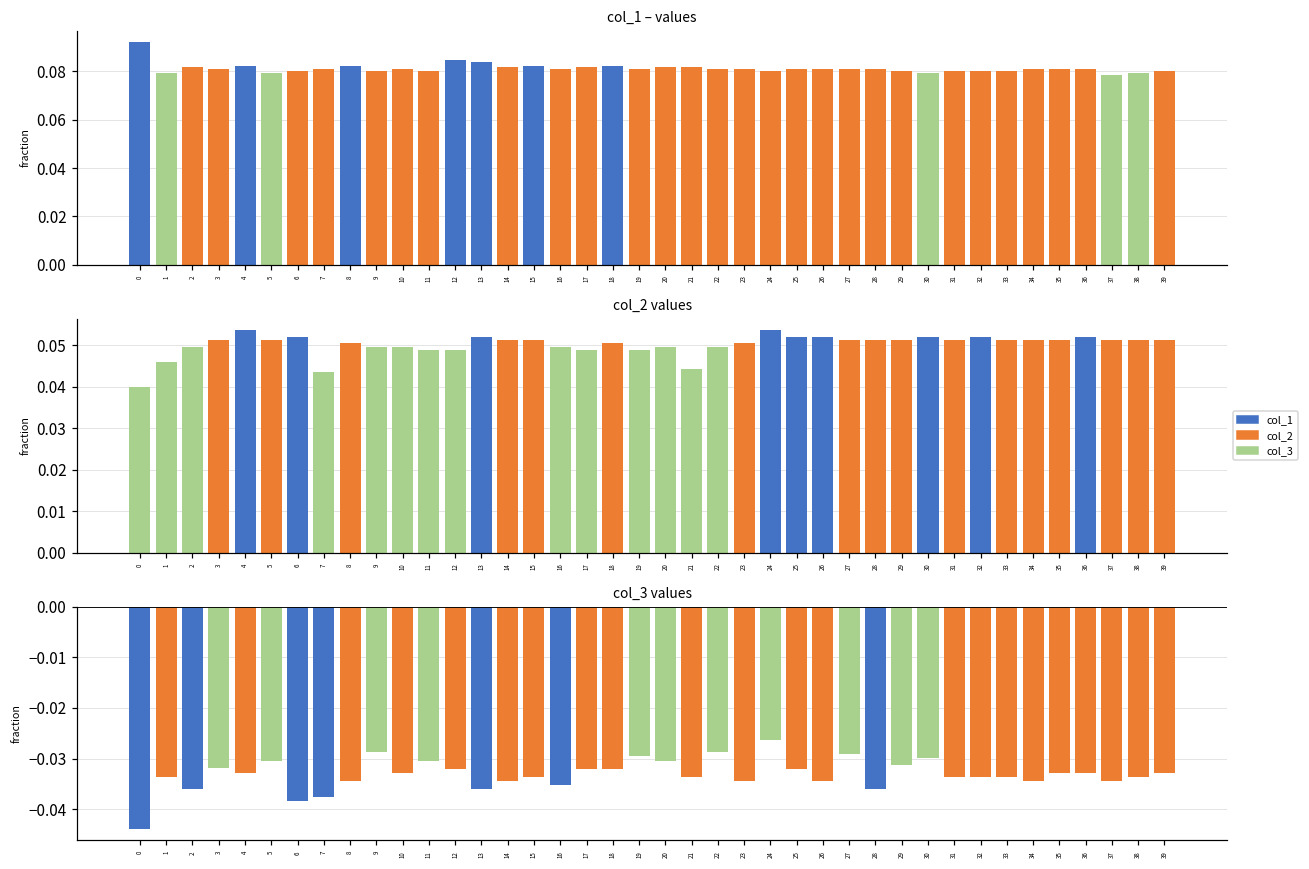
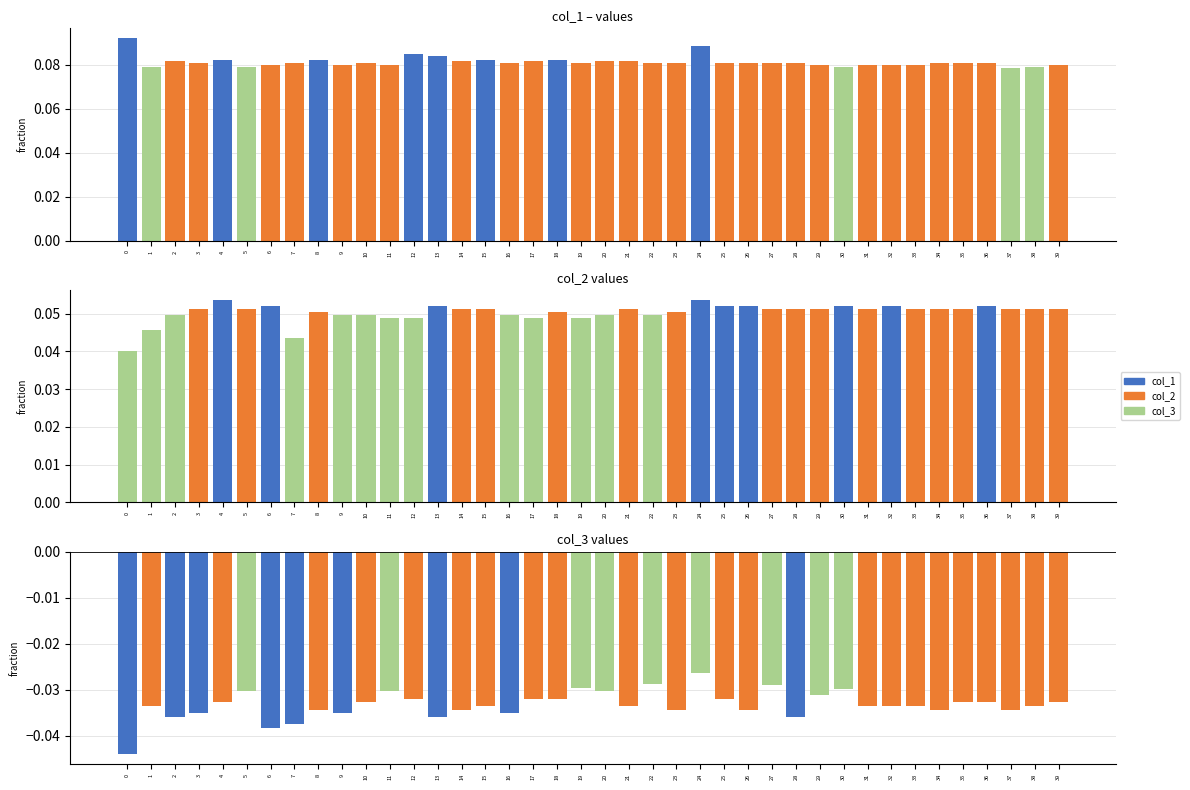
  {
    "col_1 – values": {
      "0": 0.092,
      "1": 0.079,
      "2": 0.082,
      "3": 0.081,
      "4": 0.082,
      "5": 0.079,
      "6": 0.080,
      "7": 0.081,
      "8": 0.082,
      "9": 0.080,
      "10": 0.081,
      "11": 0.080,
      "12": 0.085,
      "13": 0.084,
      "14": 0.082,
      "15": 0.082,
      "16": 0.081,
      "17": 0.082,
      "18": 0.082,
      "19": 0.081,
      "20": 0.082,
      "21": 0.082,
      "22": 0.081,
      "23": 0.081,
-     "24": 0.080,
+     "24": 0.089,
      "25": 0.081,
      "26": 0.081,
      "27": 0.081,
      "28": 0.081,
      "29": 0.080,
      "30": 0.079,
      "31": 0.080,
      "32": 0.080,
      "33": 0.080,
      "34": 0.081,
      "35": 0.081,
      "36": 0.081,
      "37": 0.078,
      "38": 0.079,
      "39": 0.080
    },
    "col_2 values": {
      "0": 0.040,
      "1": 0.046,
      "2": 0.050,
      "3": 0.051,
      "4": 0.054,
      "5": 0.051,
      "6": 0.052,
      "7": 0.044,
      "8": 0.050,
      "9": 0.050,
      "10": 0.050,
      "11": 0.049,
      "12": 0.049,
      "13": 0.052,
      "14": 0.051,
      "15": 0.051,
      "16": 0.050,
      "17": 0.049,
      "18": 0.050,
      "19": 0.049,
      "20": 0.050,
-     "21": 0.044,
+     "21": 0.051,
      "22": 0.050,
      "23": 0.050,
      "24": 0.054,
      "25": 0.052,
      "26": 0.052,
      "27": 0.051,
      "28": 0.051,
      "29": 0.051,
      "30": 0.052,
      "31": 0.051,
      "32": 0.052,
      "33": 0.051,
      "34": 0.051,
      "35": 0.051,
      "36": 0.052,
      "37": 0.051,
      "38": 0.051,
      "39": 0.051
    },
    "col_3 values": {
      "0": -0.044,
      "1": -0.034,
      "2": -0.036,
-     "3": -0.032,
+     "3": -0.035,
      "4": -0.033,
      "5": -0.030,
      "6": -0.038,
      "7": -0.038,
      "8": -0.034,
-     "9": -0.029,
+     "9": -0.035,
      "10": -0.033,
      "11": -0.030,
      "12": -0.032,
      "13": -0.036,
      "14": -0.034,
      "15": -0.034,
      "16": -0.035,
      "17": -0.032,
      "18": -0.032,
      "19": -0.030,
      "20": -0.030,
      "21": -0.034,
      "22": -0.029,
      "23": -0.034,
      "24": -0.026,
      "25": -0.032,
      "26": -0.034,
      "27": -0.029,
      "28": -0.036,
      "29": -0.031,
      "30": -0.030,
      "31": -0.034,
      "32": -0.034,
      "33": -0.034,
      "34": -0.034,
      "35": -0.033,
      "36": -0.033,
      "37": -0.034,
      "38": -0.034,
      "39": -0.033
    }
  }
